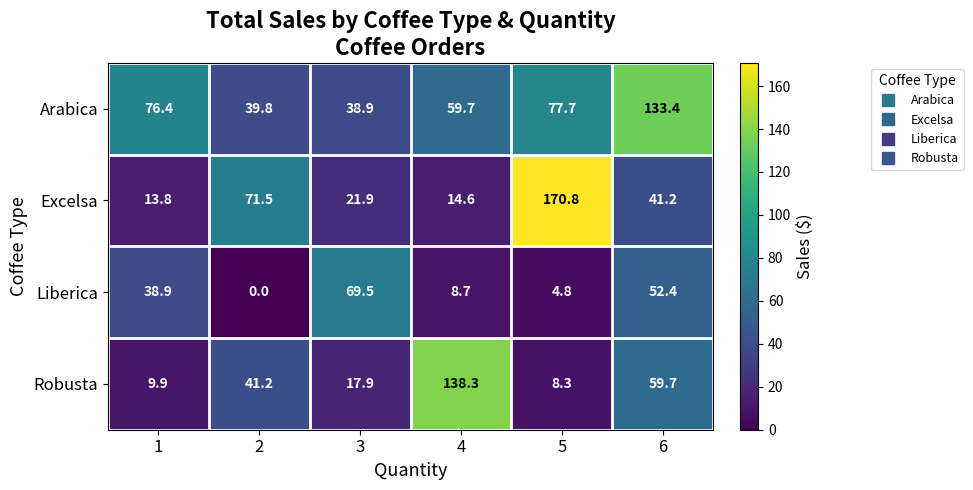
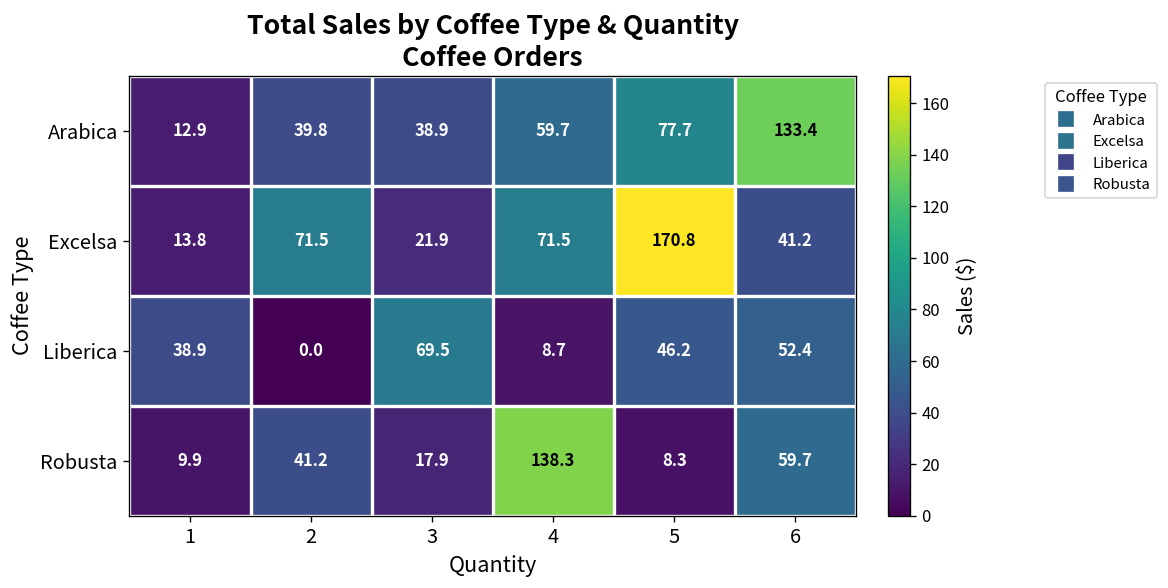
  {
    "Arabica": {
-     "1": 76.4,
+     "1": 12.9,
      "2": 39.8,
      "3": 38.9,
      "4": 59.7,
      "5": 77.7,
      "6": 133.4
    },
    "Excelsa": {
      "1": 13.8,
      "2": 71.5,
      "3": 21.9,
-     "4": 14.6,
+     "4": 71.5,
      "5": 170.8,
      "6": 41.2
    },
    "Liberica": {
      "1": 38.9,
      "2": 0.0,
      "3": 69.5,
      "4": 8.7,
-     "5": 4.8,
+     "5": 46.2,
      "6": 52.4
    },
    "Robusta": {
      "1": 9.9,
      "2": 41.2,
      "3": 17.9,
      "4": 138.3,
      "5": 8.3,
      "6": 59.7
    }
  }
